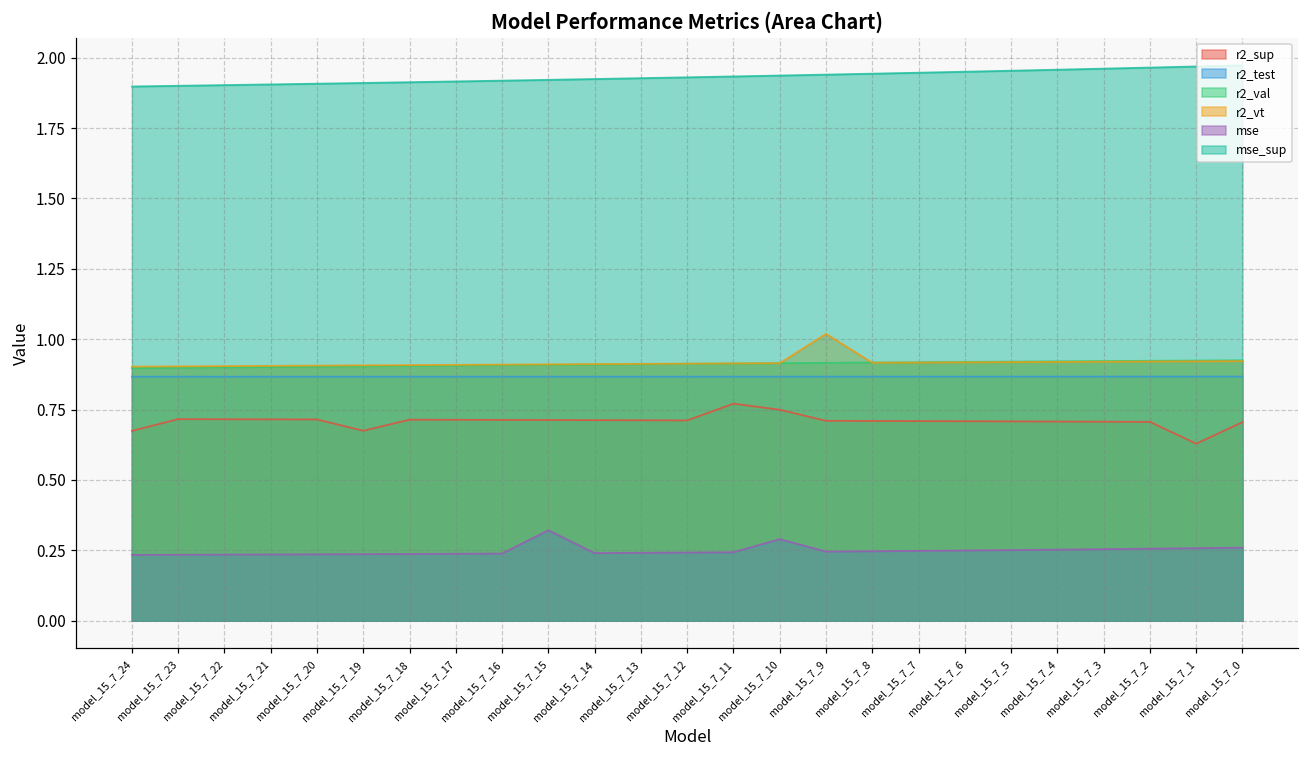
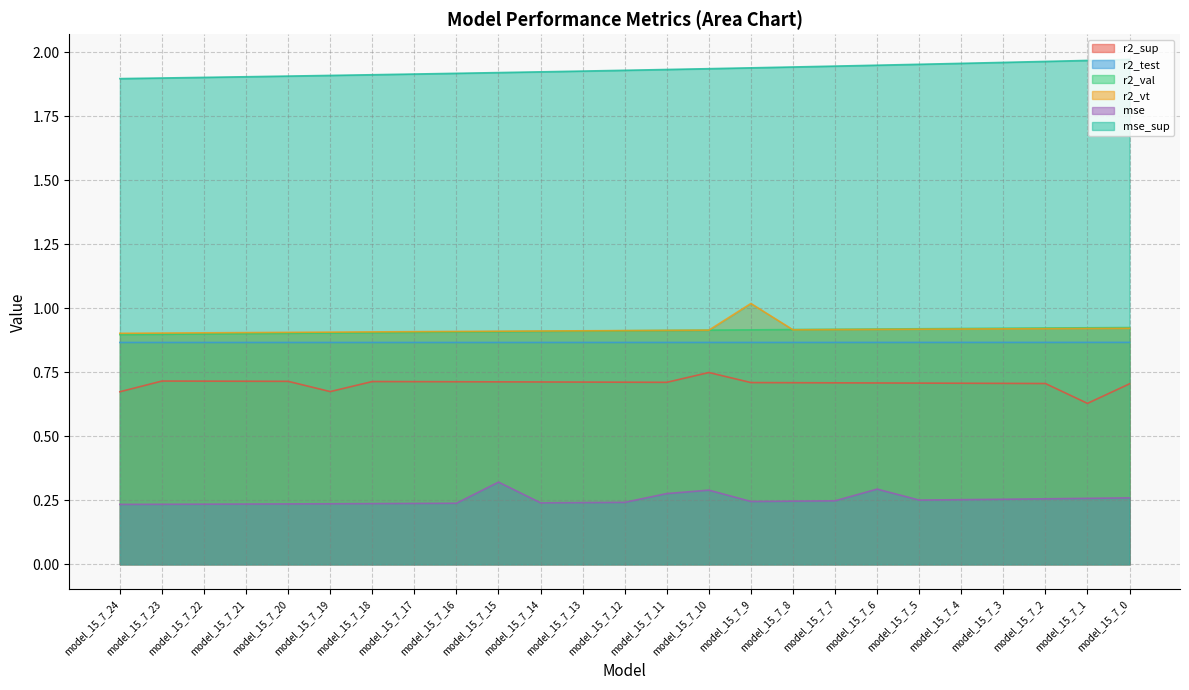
  {
    "r2_sup": {
      "model_15_7_24": 0.67,
      "model_15_7_23": 0.72,
      "model_15_7_22": 0.72,
      "model_15_7_21": 0.72,
      "model_15_7_20": 0.71,
      "model_15_7_19": 0.67,
      "model_15_7_18": 0.71,
      "model_15_7_17": 0.71,
      "model_15_7_16": 0.71,
      "model_15_7_15": 0.71,
      "model_15_7_14": 0.71,
      "model_15_7_13": 0.71,
      "model_15_7_12": 0.71,
-     "model_15_7_11": 0.77,
+     "model_15_7_11": 0.71,
      "model_15_7_10": 0.75,
      "model_15_7_9": 0.71,
      "model_15_7_8": 0.71,
      "model_15_7_7": 0.71,
      "model_15_7_6": 0.71,
      "model_15_7_5": 0.71,
      "model_15_7_4": 0.71,
      "model_15_7_3": 0.71,
      "model_15_7_2": 0.71,
      "model_15_7_1": 0.63,
      "model_15_7_0": 0.70
    },
    "r2_vt": {
      "model_15_7_9": 1.02
    },
    "mse": {
      "model_15_7_24": 0.23,
      "model_15_7_23": 0.23,
      "model_15_7_22": 0.23,
      "model_15_7_21": 0.24,
      "model_15_7_20": 0.24,
      "model_15_7_19": 0.24,
      "model_15_7_18": 0.24,
      "model_15_7_17": 0.24,
      "model_15_7_16": 0.24,
      "model_15_7_15": 0.32,
      "model_15_7_14": 0.24,
      "model_15_7_13": 0.24,
      "model_15_7_12": 0.24,
-     "model_15_7_11": 0.24,
+     "model_15_7_11": 0.28,
      "model_15_7_10": 0.29,
      "model_15_7_9": 0.25,
      "model_15_7_8": 0.25,
      "model_15_7_7": 0.25,
-     "model_15_7_6": 0.25,
+     "model_15_7_6": 0.29,
      "model_15_7_5": 0.25,
      "model_15_7_4": 0.25,
      "model_15_7_3": 0.25,
      "model_15_7_2": 0.26,
      "model_15_7_1": 0.26,
      "model_15_7_0": 0.26
    }
  }
